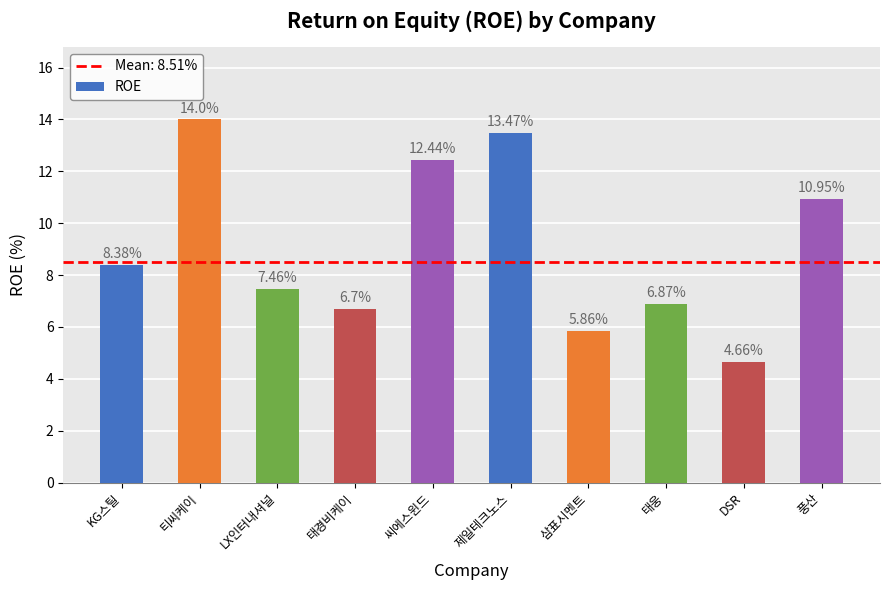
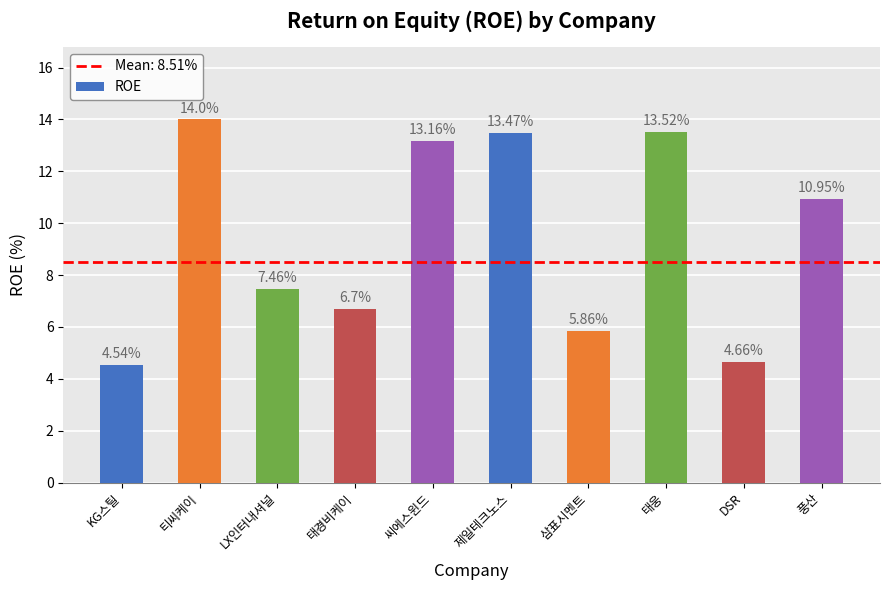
  {
-   "KG스틸": "8.38%",
+   "KG스틸": "4.54%",
    "티씨케이": "14.0%",
    "LX인터내셔널": "7.46%",
    "태경비케이": "6.7%",
-   "씨에스윈드": "12.44%",
+   "씨에스윈드": "13.16%",
    "제일테크노스": "13.47%",
    "삼표시멘트": "5.86%",
-   "태웅": "6.87%",
+   "태웅": "13.52%",
    "DSR": "4.66%",
    "풍산": "10.95%"
  }
